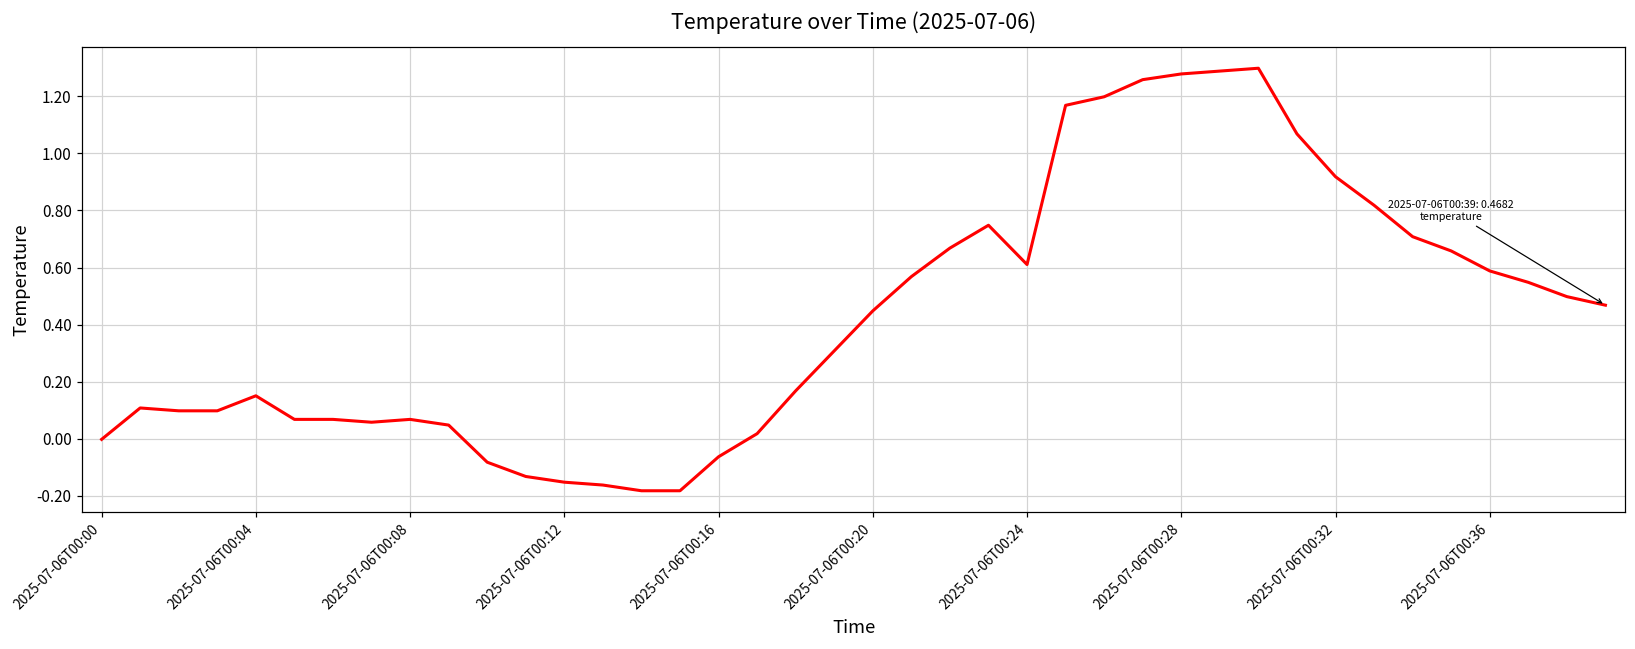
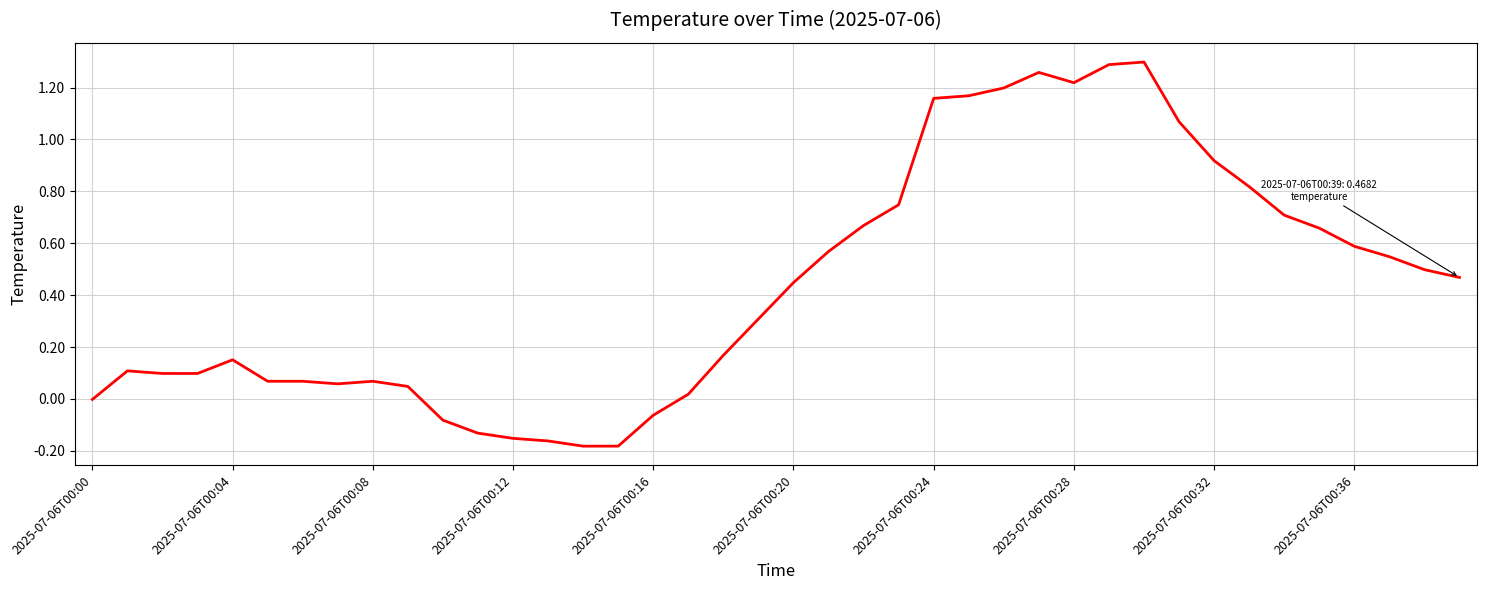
  {
    "2025-07-06T00:00": 0.00,
    "2025-07-06T00:04": 0.15,
    "2025-07-06T00:08": 0.07,
    "2025-07-06T00:12": -0.15,
    "2025-07-06T00:16": -0.06,
    "2025-07-06T00:20": 0.45,
-   "2025-07-06T00:24": 0.61,
-   "2025-07-06T00:28": 1.28,
+   "2025-07-06T00:24": 1.16,
+   "2025-07-06T00:28": 1.22,
    "2025-07-06T00:32": 0.92
  }
